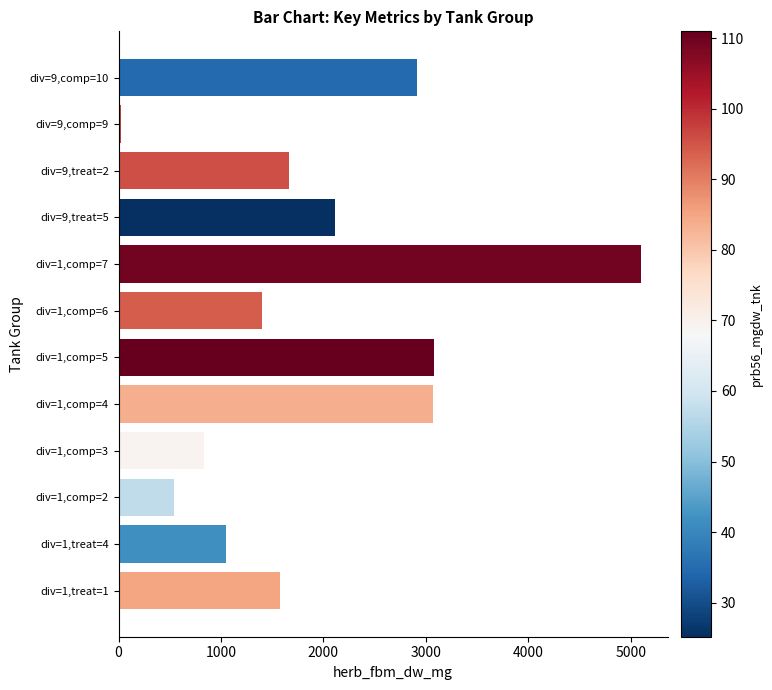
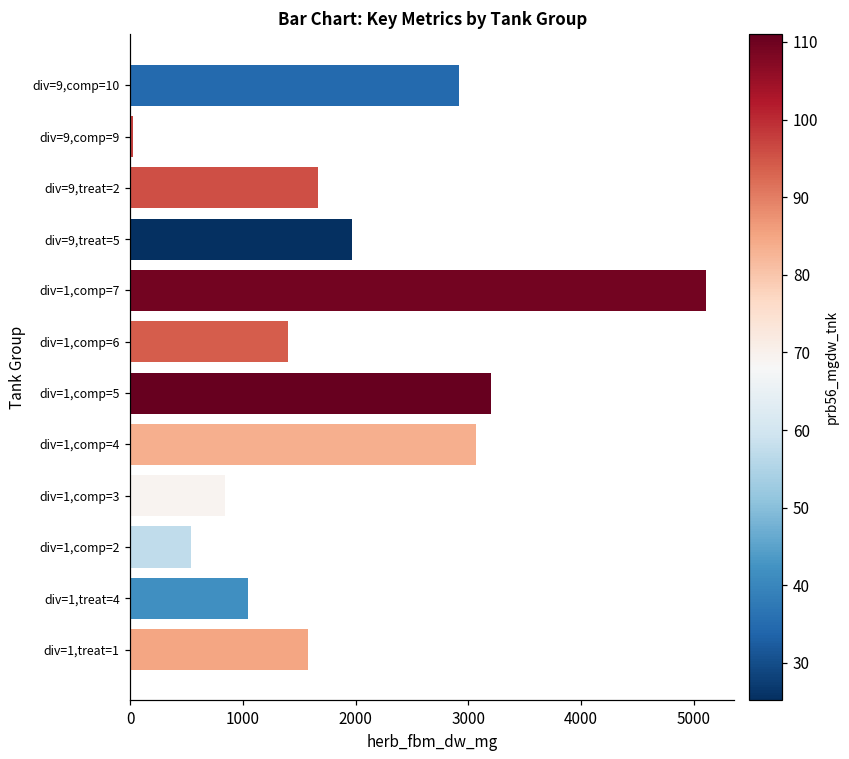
  {
    "div=9,comp=10": 2920,
    "div=9,treat=2": 1670,
-   "div=9,treat=5": 2110,
+   "div=9,treat=5": 1970,
    "div=1,comp=7": 5100,
    "div=1,comp=6": 1400,
-   "div=1,comp=5": 3080,
+   "div=1,comp=5": 3200,
    "div=1,comp=4": 3070,
    "div=1,comp=3": 840,
    "div=1,comp=2": 540,
    "div=1,treat=4": 1040,
    "div=1,treat=1": 1580
  }
